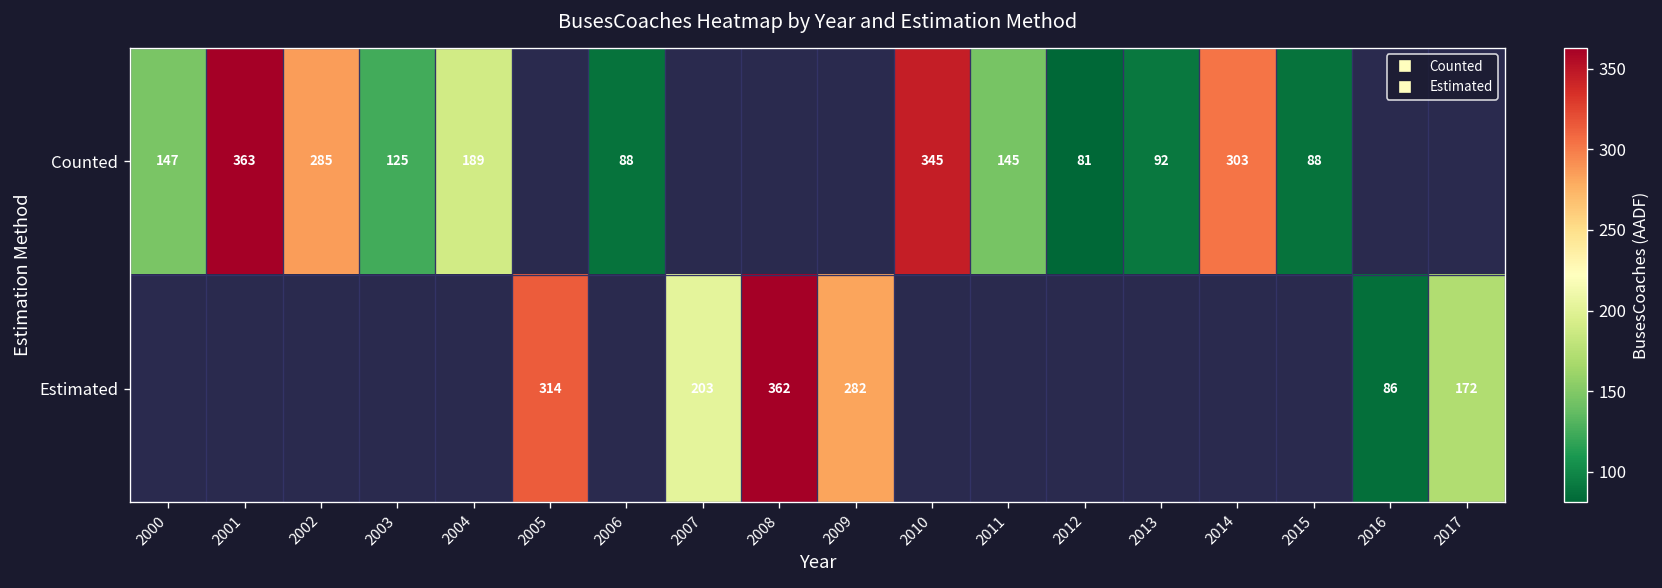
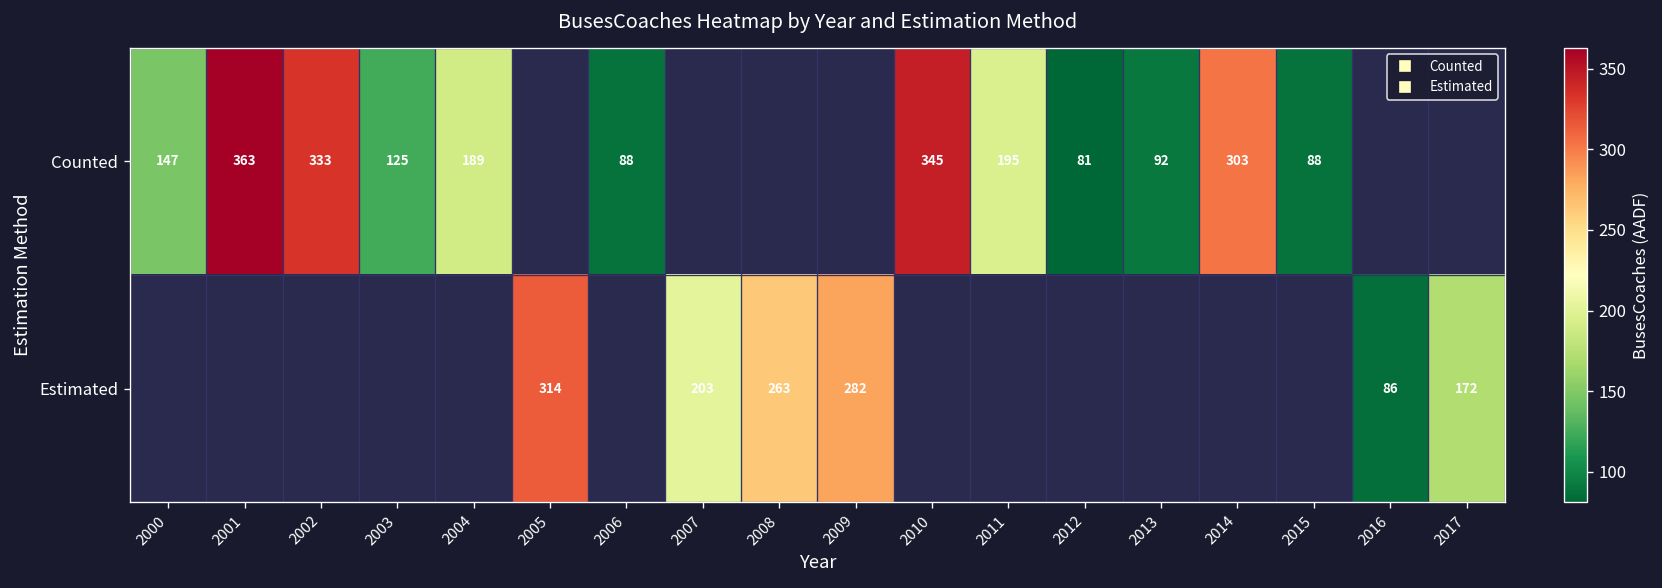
  {
    "Counted": {
      "2000": 147,
      "2001": 363,
-     "2002": 285,
+     "2002": 333,
      "2003": 125,
      "2004": 189,
      "2006": 88,
      "2010": 345,
-     "2011": 145,
+     "2011": 195,
      "2012": 81,
      "2013": 92,
      "2014": 303,
      "2015": 88
    },
    "Estimated": {
      "2005": 314,
      "2007": 203,
-     "2008": 362,
+     "2008": 263,
      "2009": 282,
      "2016": 86,
      "2017": 172
    }
  }
